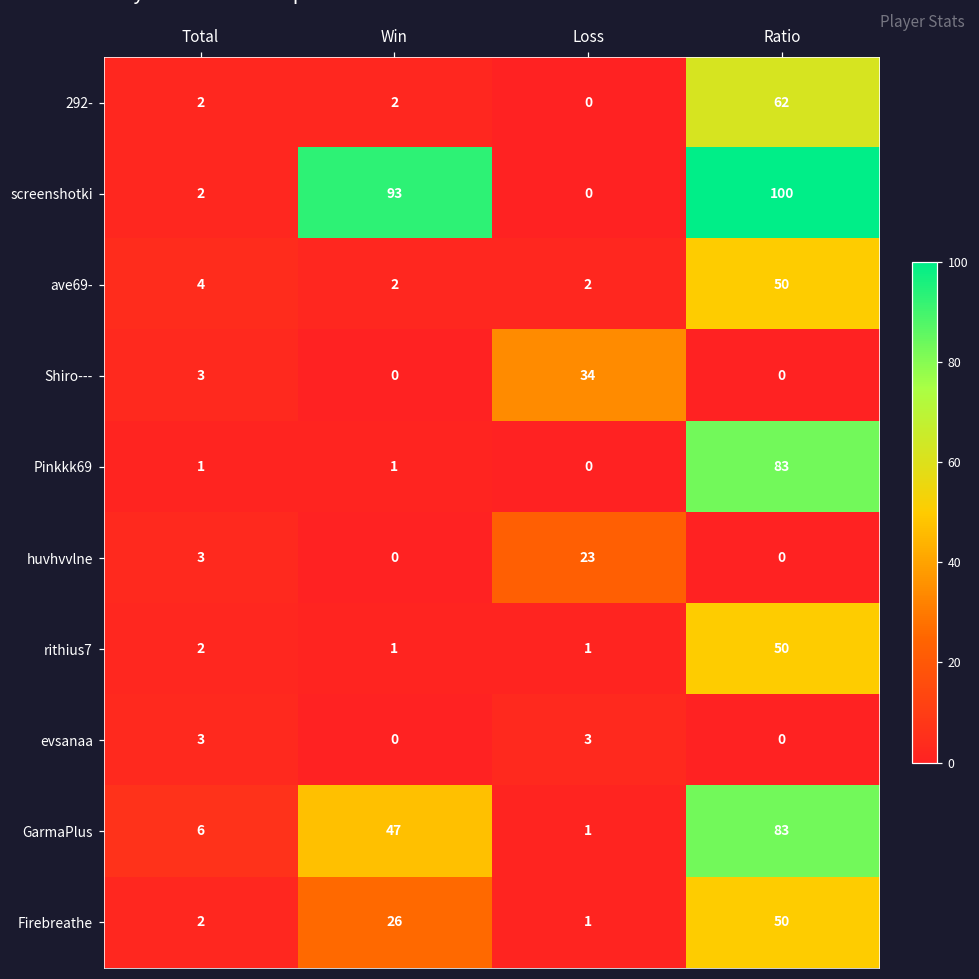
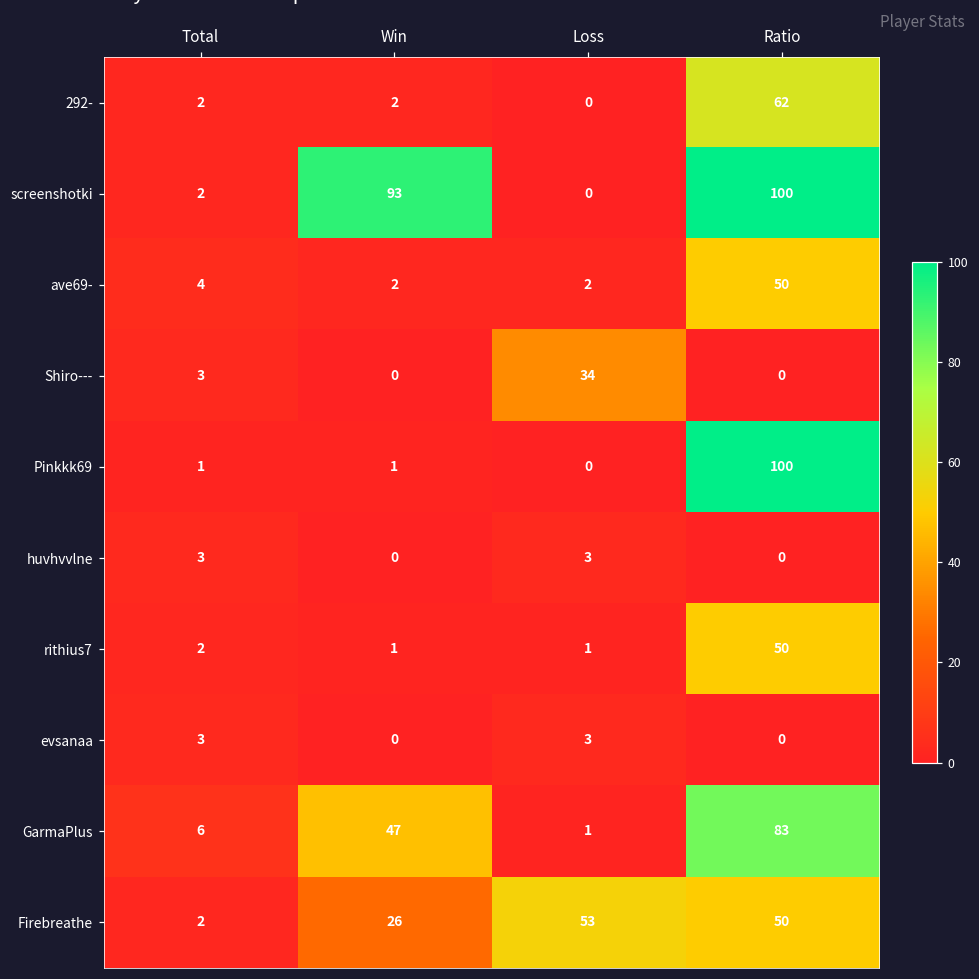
  {
    "292-": {
      "Total": 2,
      "Win": 2,
      "Loss": 0,
      "Ratio": 62
    },
    "screenshotki": {
      "Total": 2,
      "Win": 93,
      "Loss": 0,
      "Ratio": 100
    },
    "ave69-": {
      "Total": 4,
      "Win": 2,
      "Loss": 2,
      "Ratio": 50
    },
    "Shiro---": {
      "Total": 3,
      "Win": 0,
      "Loss": 34,
      "Ratio": 0
    },
    "Pinkkk69": {
      "Total": 1,
      "Win": 1,
      "Loss": 0,
-     "Ratio": 83
+     "Ratio": 100
    },
    "huvhvvlne": {
      "Total": 3,
      "Win": 0,
-     "Loss": 23,
+     "Loss": 3,
      "Ratio": 0
    },
    "rithius7": {
      "Total": 2,
      "Win": 1,
      "Loss": 1,
      "Ratio": 50
    },
    "evsanaa": {
      "Total": 3,
      "Win": 0,
      "Loss": 3,
      "Ratio": 0
    },
    "GarmaPlus": {
      "Total": 6,
      "Win": 47,
      "Loss": 1,
      "Ratio": 83
    },
    "Firebreathe": {
      "Total": 2,
      "Win": 26,
-     "Loss": 1,
+     "Loss": 53,
      "Ratio": 50
    }
  }
